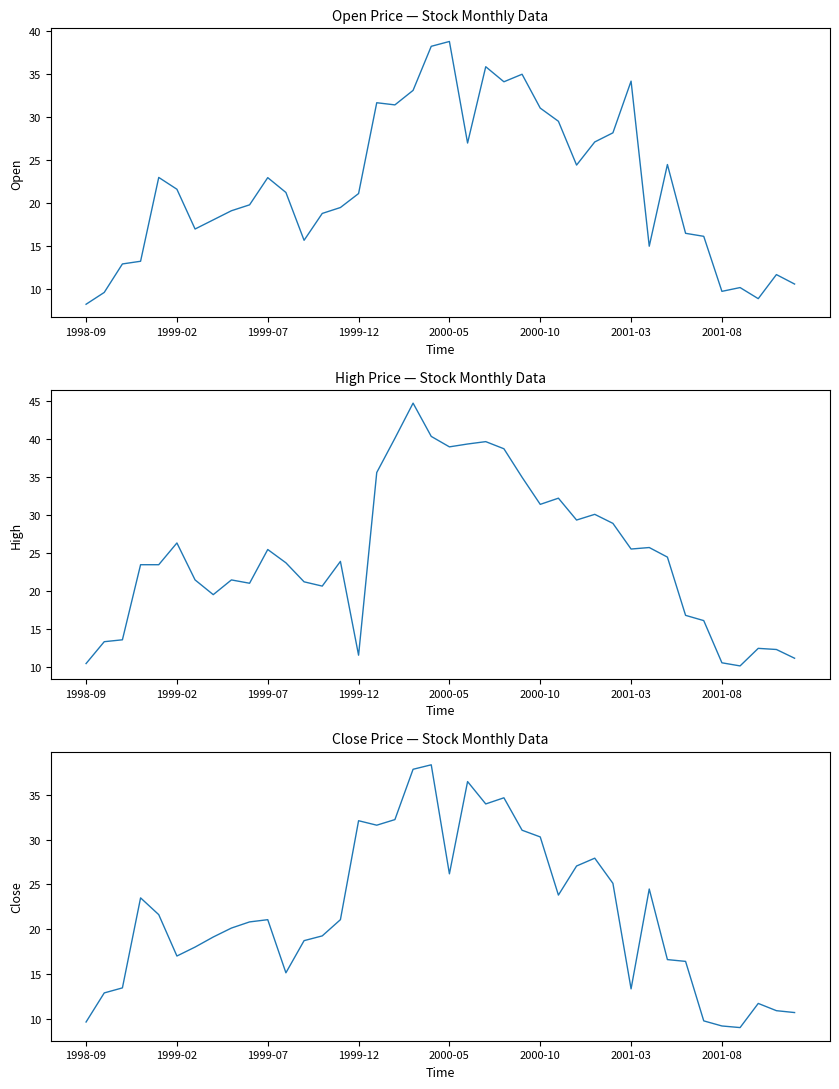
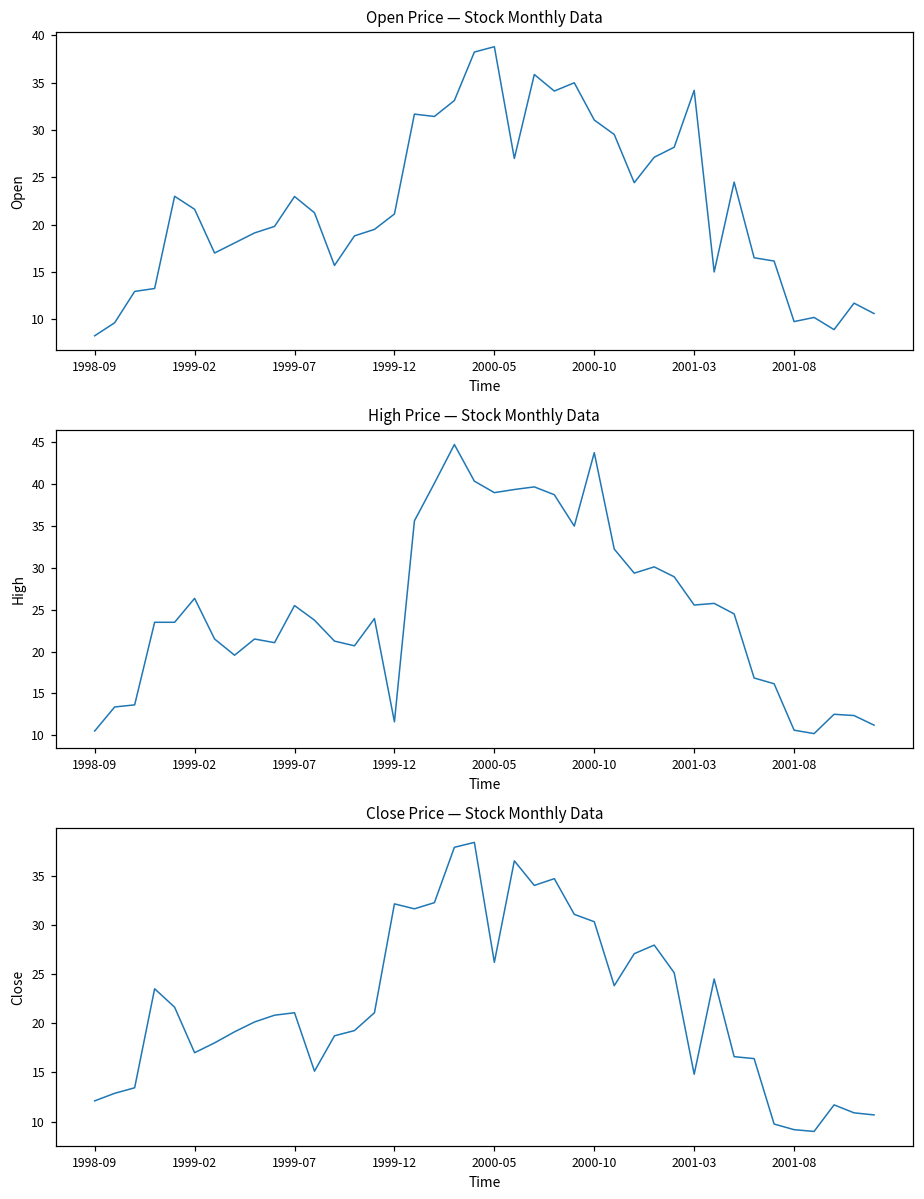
  {
    "Open Price — Stock Monthly Data": {
      "1998-09": 8,
      "1999-02": 22,
      "1999-07": 23,
      "1999-12": 21,
      "2000-05": 39,
      "2000-10": 31,
      "2001-03": 34,
      "2001-08": 10
    },
    "High Price — Stock Monthly Data": {
      "1998-09": 11,
      "1999-02": 26,
      "1999-07": 26,
      "1999-12": 12,
      "2000-05": 39,
-     "2000-10": 31,
+     "2000-10": 44,
      "2001-03": 26,
      "2001-08": 11
    },
    "Close Price — Stock Monthly Data": {
-     "1998-09": 10,
+     "1998-09": 12,
      "1999-02": 17,
      "1999-07": 21,
      "1999-12": 32,
      "2000-05": 26,
      "2000-10": 30,
-     "2001-03": 13,
+     "2001-03": 15,
      "2001-08": 9
    }
  }
